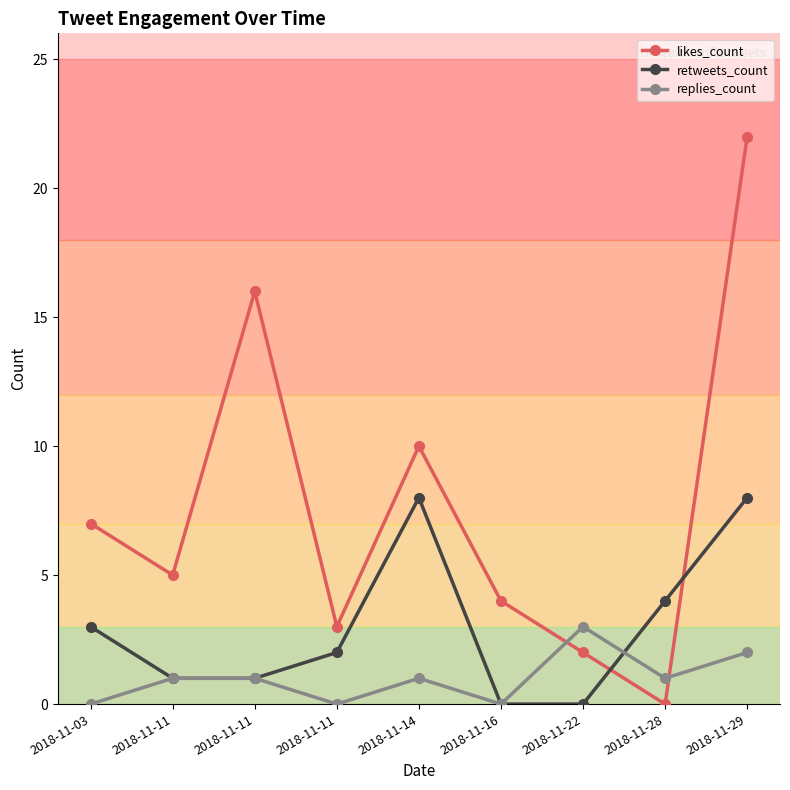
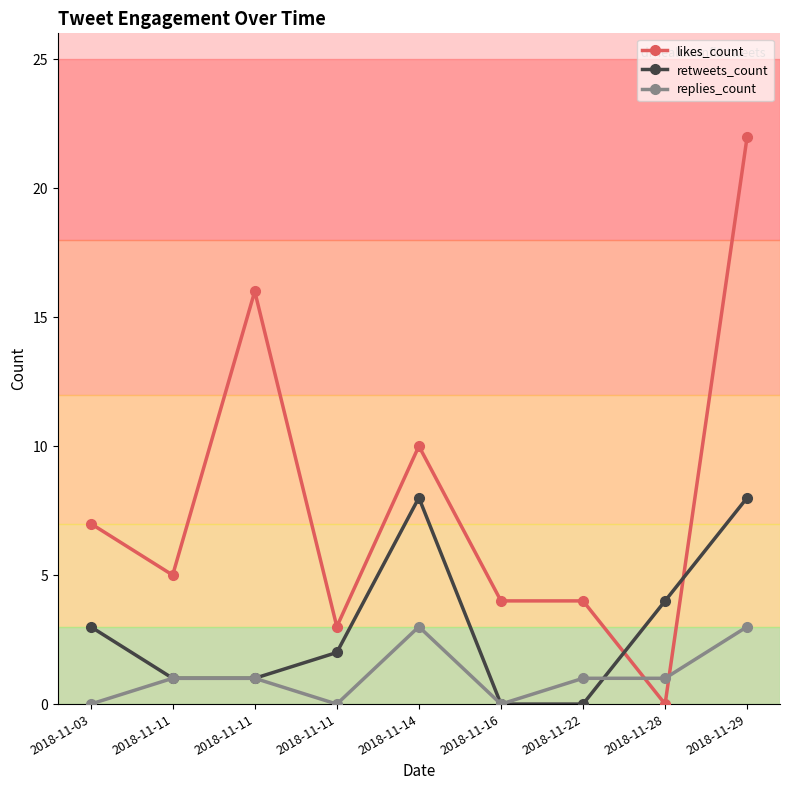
  {
    "likes_count": {
      "2018-11-03": 7,
      "2018-11-14": 10,
      "2018-11-16": 4,
-     "2018-11-22": 2,
+     "2018-11-22": 4,
      "2018-11-28": 0,
      "2018-11-29": 22
    },
    "retweets_count": {
      "2018-11-03": 3,
      "2018-11-14": 8,
      "2018-11-22": 0,
      "2018-11-28": 4,
      "2018-11-29": 8
    },
    "replies_count": {
      "2018-11-03": 0,
-     "2018-11-14": 1,
-     "2018-11-22": 3,
+     "2018-11-14": 3,
+     "2018-11-22": 1,
      "2018-11-28": 1,
-     "2018-11-29": 2
+     "2018-11-29": 3
    }
  }
